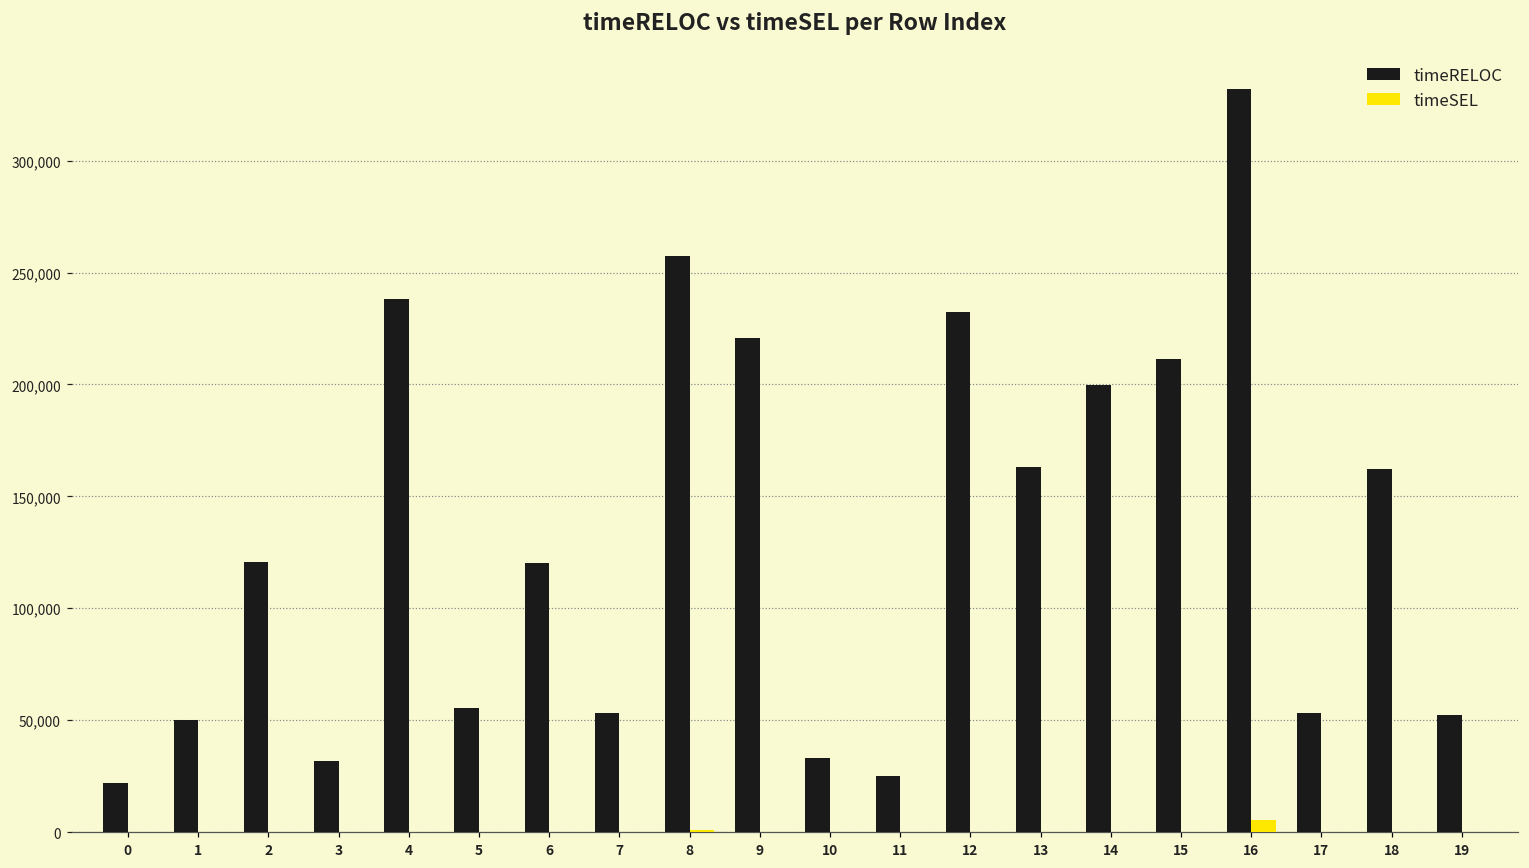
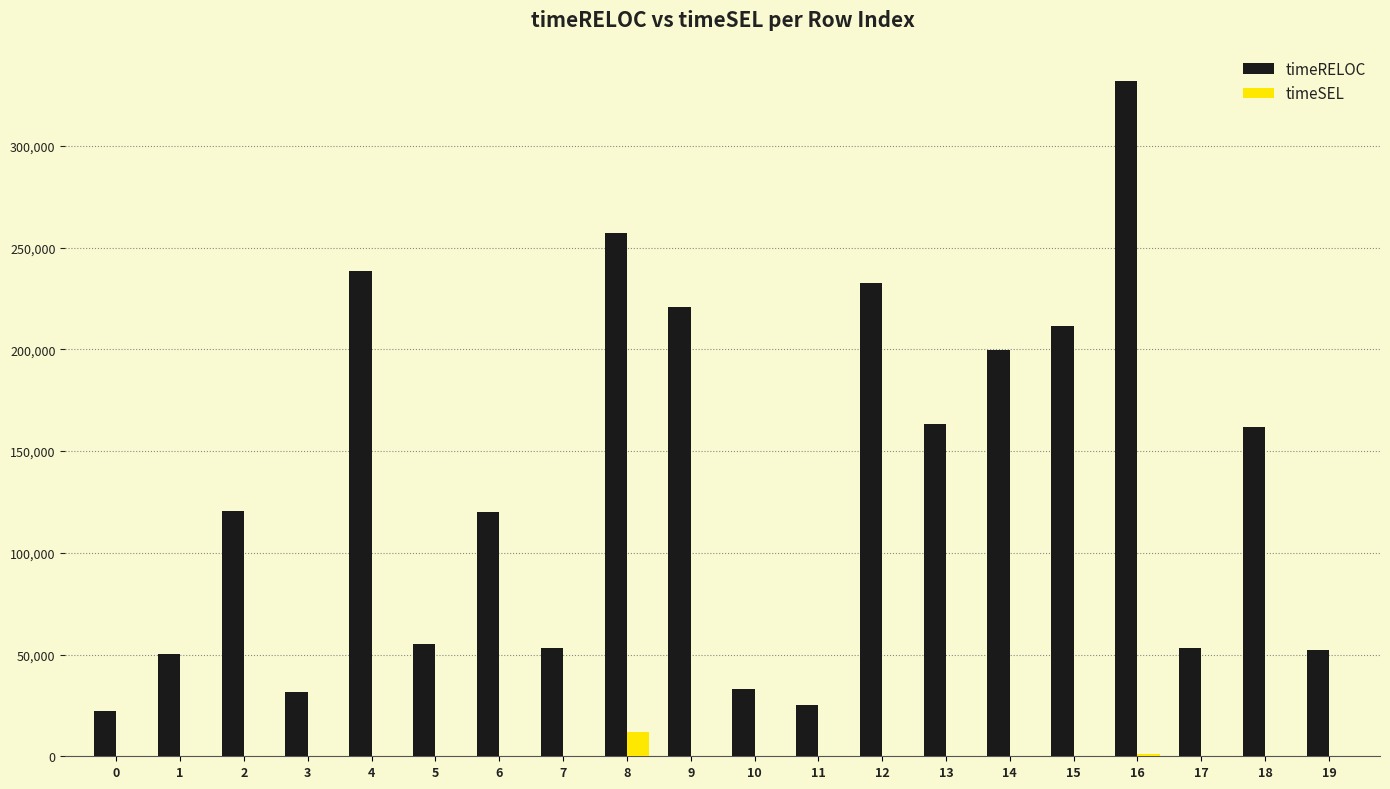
  {
    "timeRELOC": {
      "0": "22,000",
      "1": "50,000",
      "2": "121,000",
      "3": "32,000",
      "4": "238,000",
      "5": "55,000",
      "6": "120,000",
      "7": "53,000",
      "8": "257,000",
      "9": "221,000",
      "10": "33,000",
      "11": "25,000",
      "12": "232,000",
      "13": "163,000",
      "14": "200,000",
      "15": "211,000",
      "16": "332,000",
      "17": "53,000",
      "18": "162,000",
      "19": "52,000"
    },
    "timeSEL": {
      "0": "0",
      "1": "0",
      "2": "0",
      "3": "0",
      "4": "0",
      "5": "0",
      "6": "0",
      "7": "0",
-     "8": "1,000",
+     "8": "12,000",
      "9": "0",
      "10": "0",
      "11": "0",
      "12": "0",
      "13": "0",
      "14": "0",
      "15": "0",
-     "16": "6,000",
+     "16": "1,000",
      "17": "0",
      "18": "0",
      "19": "0"
    }
  }
